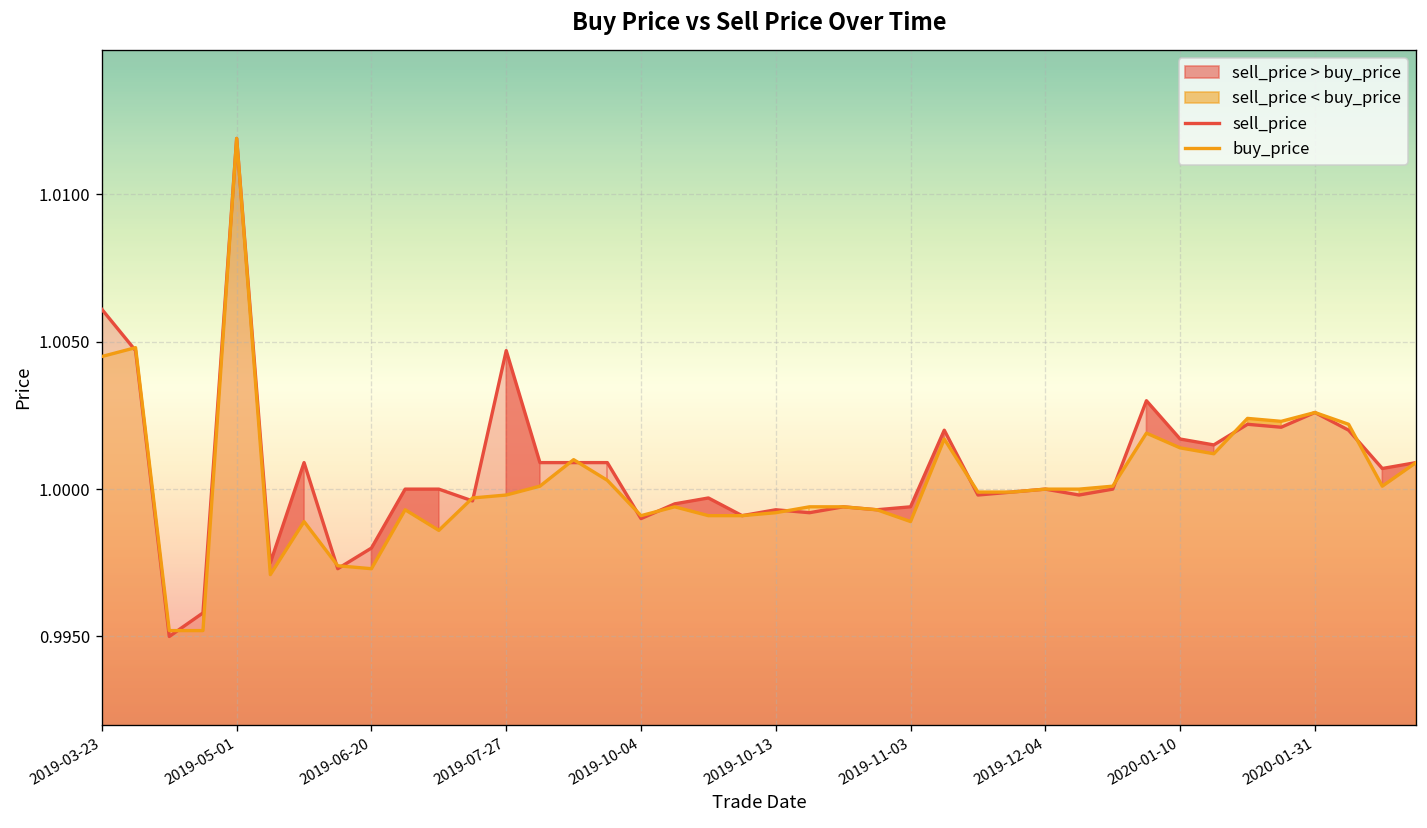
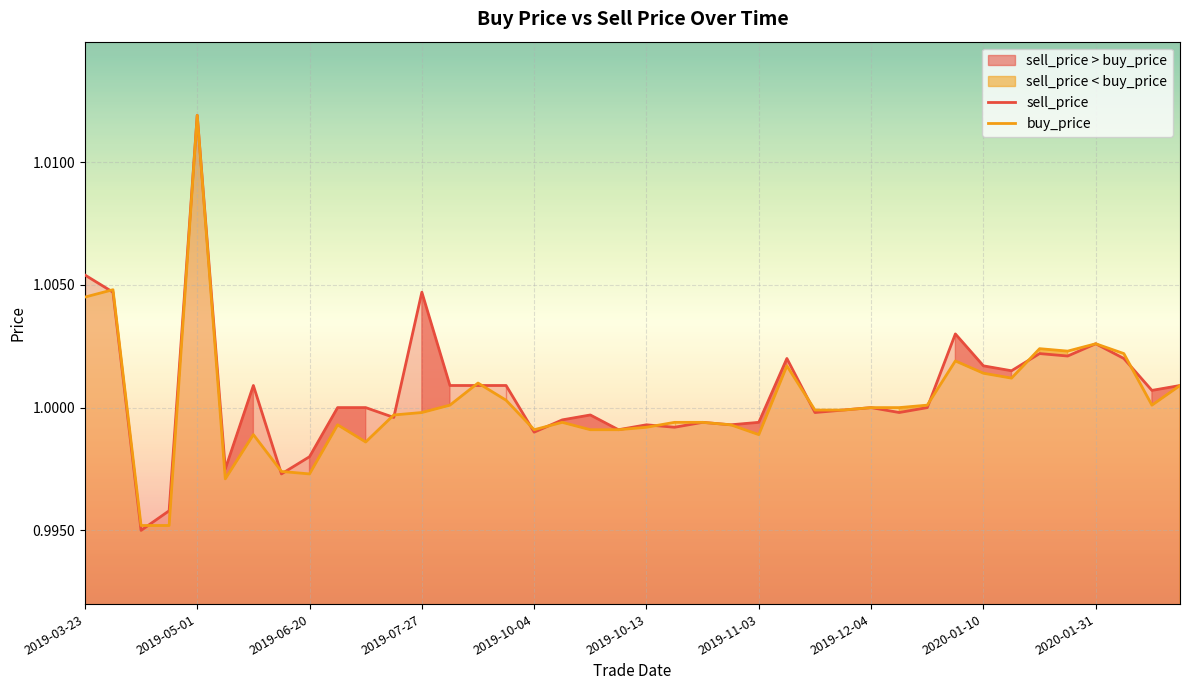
  {
    "sell_price": {
-     "2019-03-23": 1.0061,
+     "2019-03-23": 1.0054,
      "2019-07-27": 1.0047,
      "2019-11-03": 0.9994
    },
    "buy_price": {
      "2019-03-23": 1.0045,
      "2019-07-27": 0.9998,
      "2019-11-03": 0.9989
    }
  }
